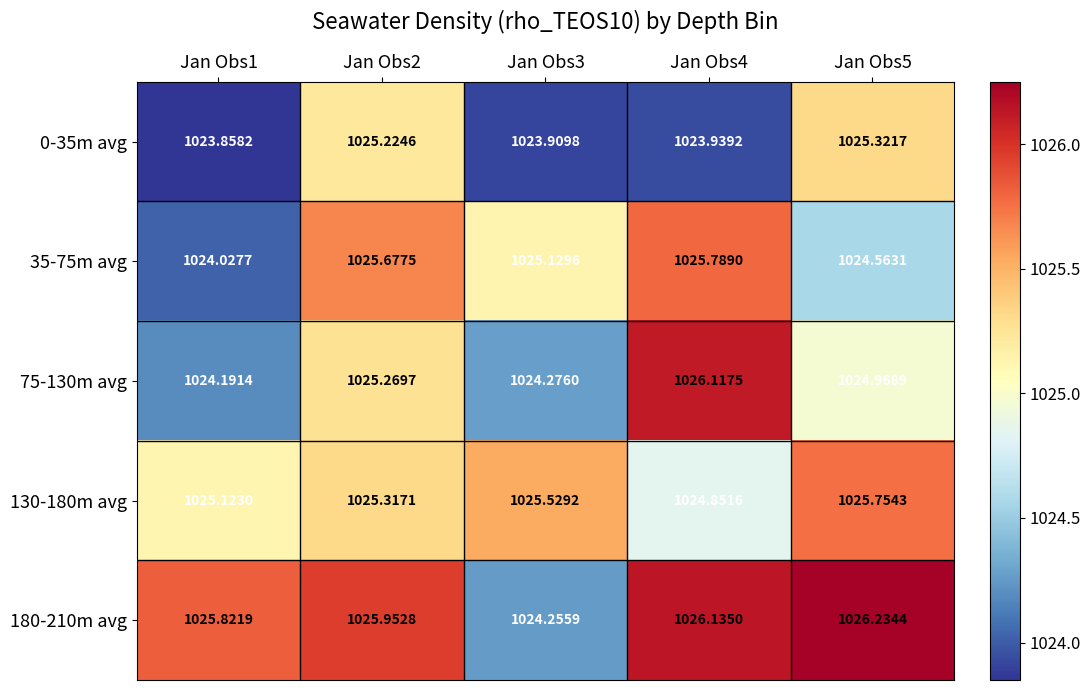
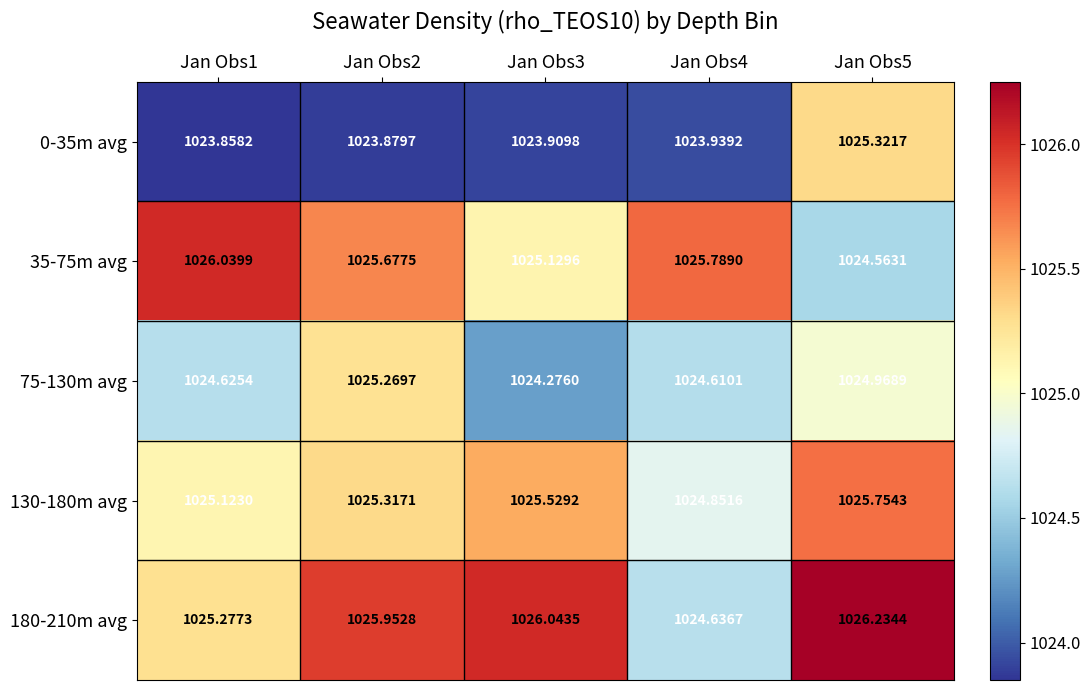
  {
    "0-35m avg": {
      "Jan Obs1": 1023.8582,
-     "Jan Obs2": 1025.2246,
+     "Jan Obs2": 1023.8797,
      "Jan Obs3": 1023.9098,
      "Jan Obs4": 1023.9392,
      "Jan Obs5": 1025.3217
    },
    "35-75m avg": {
-     "Jan Obs1": 1024.0277,
+     "Jan Obs1": 1026.0399,
      "Jan Obs2": 1025.6775,
      "Jan Obs3": 1025.1296,
      "Jan Obs4": 1025.7890,
      "Jan Obs5": 1024.5631
    },
    "75-130m avg": {
-     "Jan Obs1": 1024.1914,
+     "Jan Obs1": 1024.6254,
      "Jan Obs2": 1025.2697,
      "Jan Obs3": 1024.2760,
-     "Jan Obs4": 1026.1175
+     "Jan Obs4": 1024.6101
    },
    "130-180m avg": {
      "Jan Obs1": 1025.1230,
      "Jan Obs2": 1025.3171,
      "Jan Obs3": 1025.5292,
      "Jan Obs5": 1025.7543
    },
    "180-210m avg": {
-     "Jan Obs1": 1025.8219,
+     "Jan Obs1": 1025.2773,
      "Jan Obs2": 1025.9528,
-     "Jan Obs3": 1024.2559,
-     "Jan Obs4": 1026.1350,
+     "Jan Obs3": 1026.0435,
+     "Jan Obs4": 1024.6367,
      "Jan Obs5": 1026.2344
    }
  }
